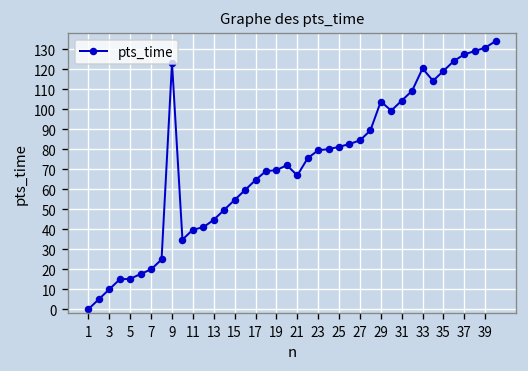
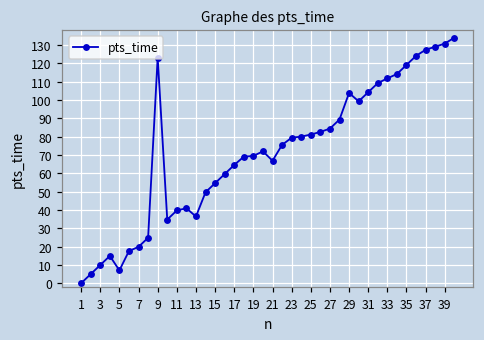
  {
    "1": 0,
    "3": 10,
-   "5": 15,
+   "5": 7,
    "7": 20,
    "9": 123,
    "11": 40,
-   "13": 45,
+   "13": 36,
    "15": 55,
    "17": 64,
    "19": 69,
    "21": 67,
    "23": 79,
    "25": 81,
    "27": 84,
    "29": 104,
    "31": 104,
-   "33": 120,
+   "33": 112,
    "35": 119,
    "37": 127,
    "39": 131
  }
